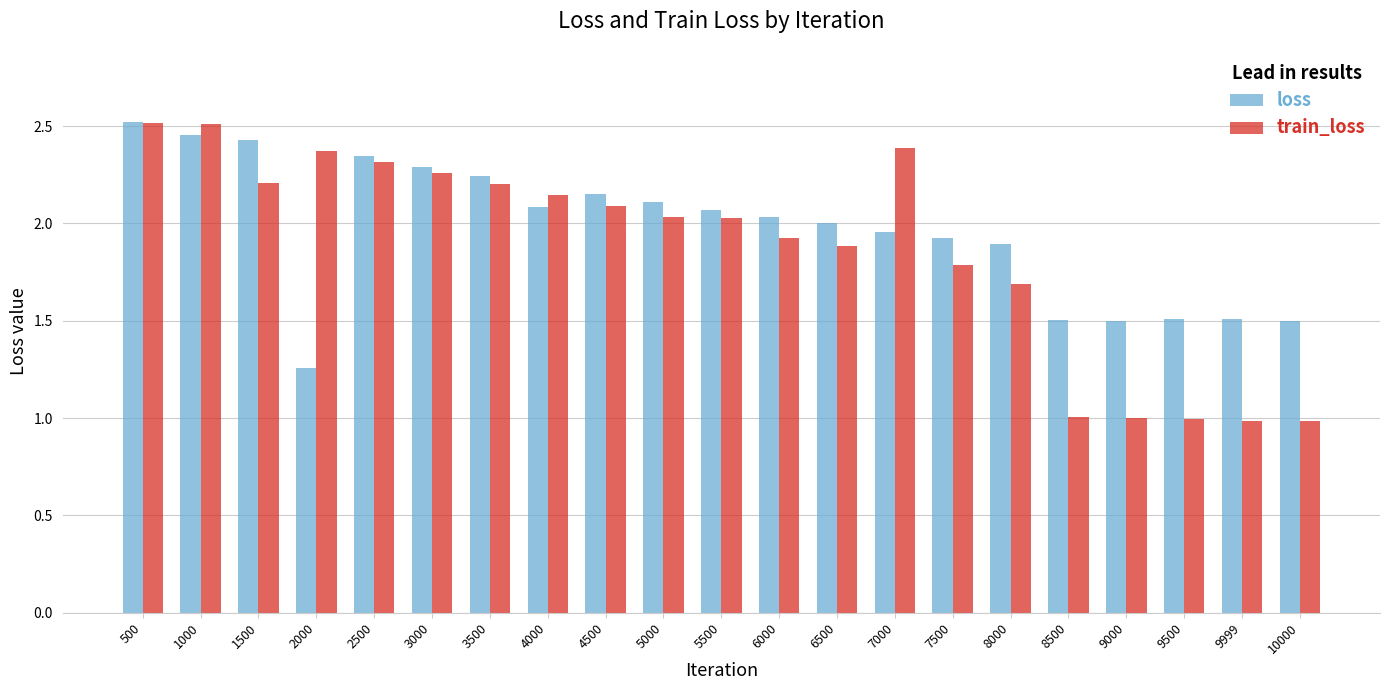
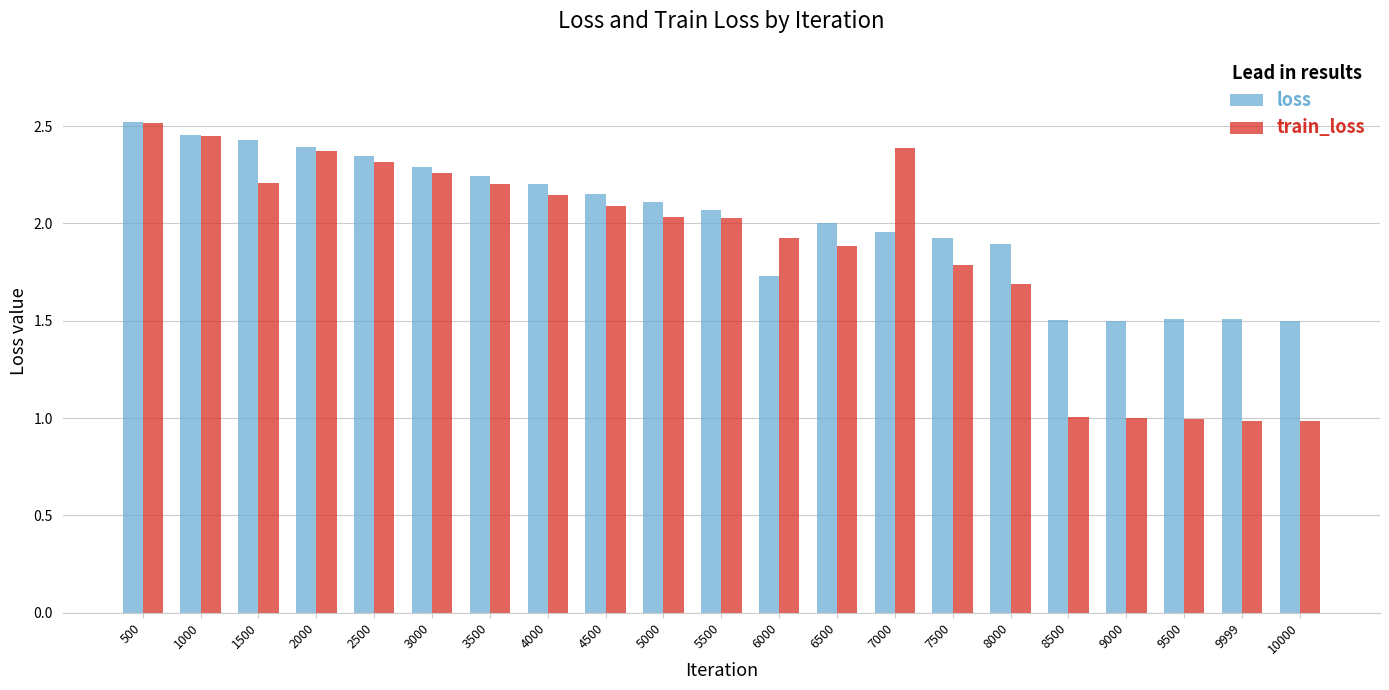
  {
    "loss": {
      "500": 2.52,
      "1000": 2.46,
      "1500": 2.43,
-     "2000": 1.26,
+     "2000": 2.39,
      "2500": 2.35,
      "3000": 2.29,
      "3500": 2.24,
-     "4000": 2.09,
+     "4000": 2.20,
      "4500": 2.15,
      "5000": 2.11,
      "5500": 2.07,
-     "6000": 2.03,
+     "6000": 1.73,
      "6500": 2.00,
      "7000": 1.95,
      "7500": 1.93,
      "8000": 1.89,
      "8500": 1.50,
      "9000": 1.50,
      "9500": 1.51,
      "9999": 1.51,
      "10000": 1.50
    },
    "train_loss": {
      "500": 2.51,
-     "1000": 2.51,
+     "1000": 2.45,
      "1500": 2.21,
      "2000": 2.37,
      "2500": 2.32,
      "3000": 2.26,
      "3500": 2.20,
      "4000": 2.15,
      "4500": 2.09,
      "5000": 2.03,
      "5500": 2.03,
      "6000": 1.93,
      "6500": 1.88,
      "7000": 2.39,
      "7500": 1.79,
      "8000": 1.69,
      "8500": 1.01,
      "9000": 1.00,
      "9500": 0.99,
      "9999": 0.99,
      "10000": 0.99
    }
  }
